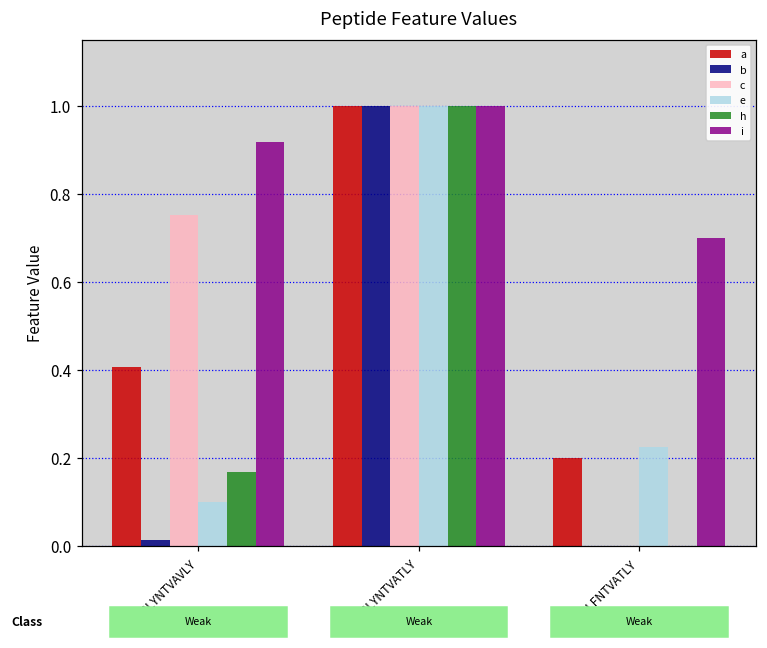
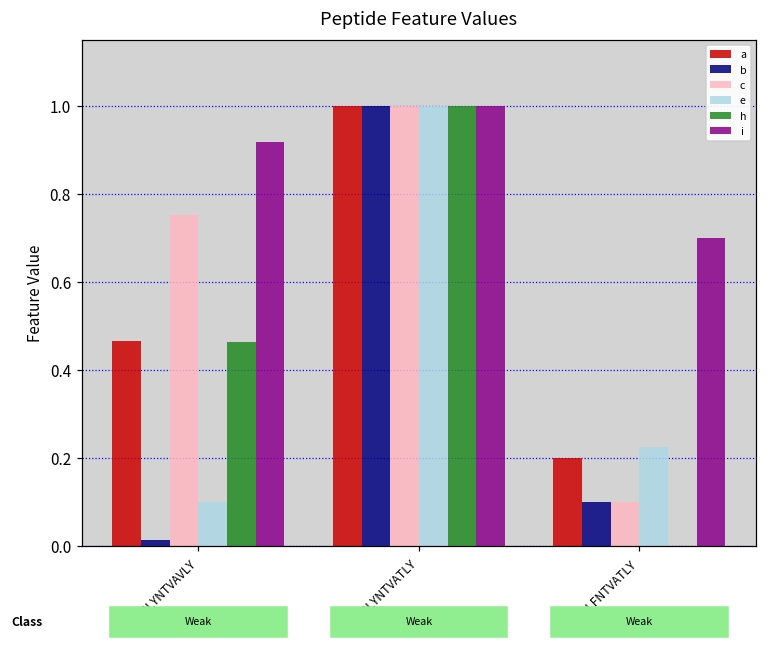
  {
    "a": {
-     "RSLYNTVAVLY": 0.41,
+     "RSLYNTVAVLY": 0.47,
      "KSLYNTVATLY": 1.00,
      "RSLFNTVATLY": 0.20
    },
    "b": {
      "RSLYNTVAVLY": 0.01,
      "KSLYNTVATLY": 1.0,
-     "RSLFNTVATLY": 0.0
+     "RSLFNTVATLY": 0.1
    },
    "c": {
      "RSLYNTVAVLY": 0.75,
      "KSLYNTVATLY": 1.0,
-     "RSLFNTVATLY": 0.0
+     "RSLFNTVATLY": 0.1
    },
    "e": {
      "RSLYNTVAVLY": 0.10,
      "KSLYNTVATLY": 1.00,
      "RSLFNTVATLY": 0.22
    },
    "h": {
-     "RSLYNTVAVLY": 0.17,
+     "RSLYNTVAVLY": 0.46,
      "KSLYNTVATLY": 1.00,
      "RSLFNTVATLY": 0.00
    },
    "i": {
      "RSLYNTVAVLY": 0.92,
      "KSLYNTVATLY": 1.00,
      "RSLFNTVATLY": 0.70
    }
  }
